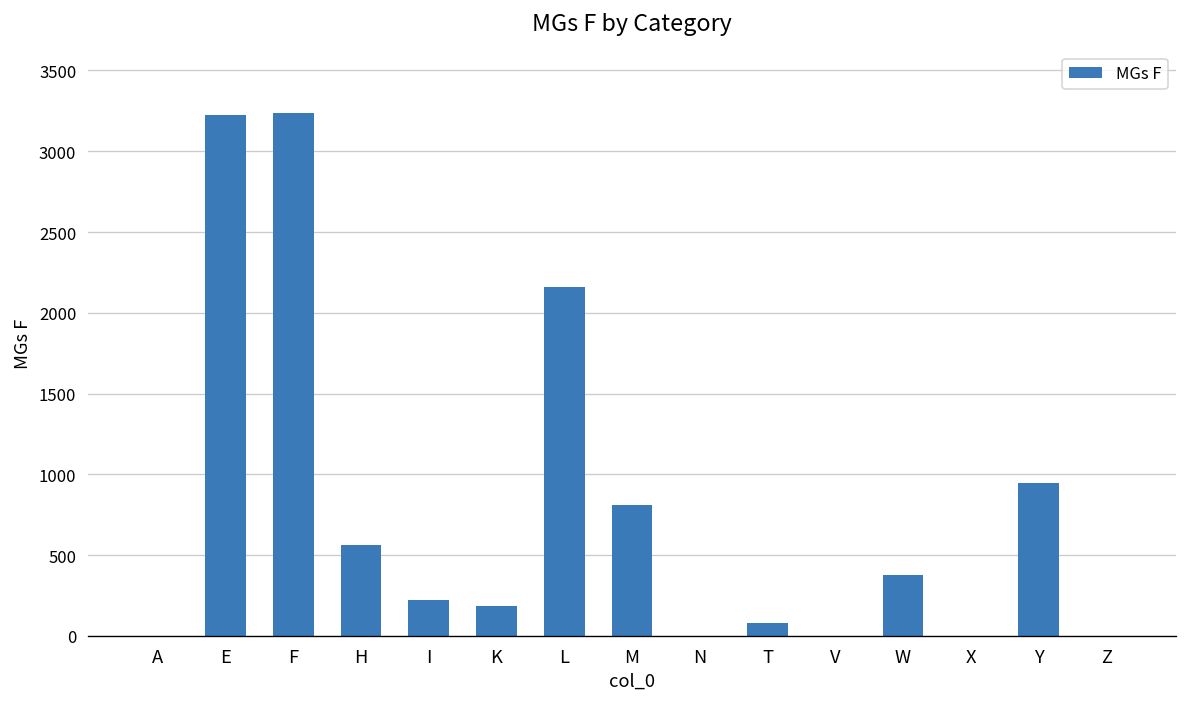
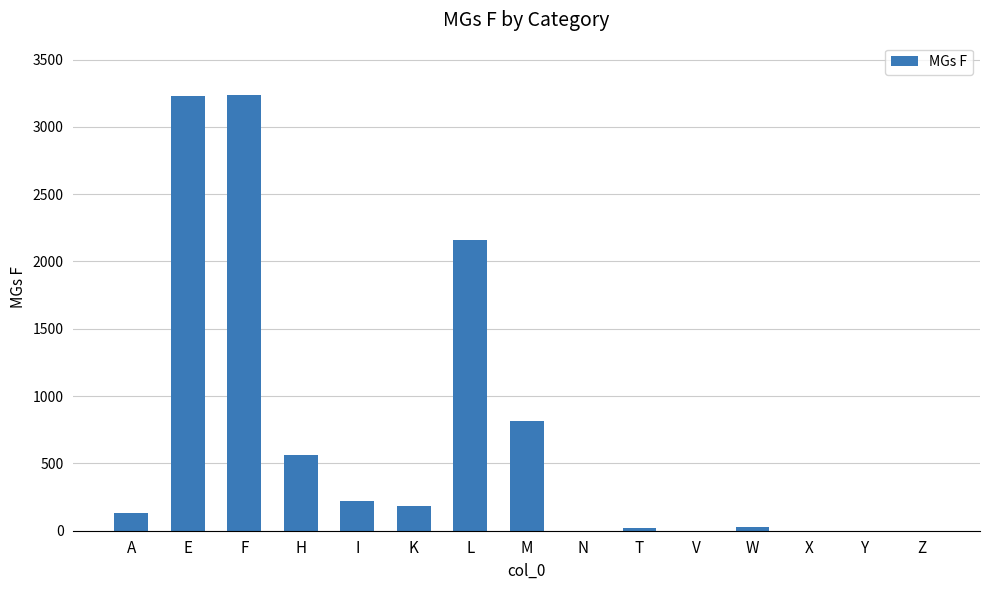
  {
-   "A": 0,
+   "A": 130,
    "E": 3230,
    "F": 3240,
    "H": 560,
    "I": 220,
    "K": 180,
    "L": 2160,
    "M": 810,
    "N": 0,
-   "T": 80,
+   "T": 20,
    "V": 0,
-   "W": 380,
+   "W": 30,
    "X": 0,
-   "Y": 950,
+   "Y": 0,
    "Z": 0
  }
